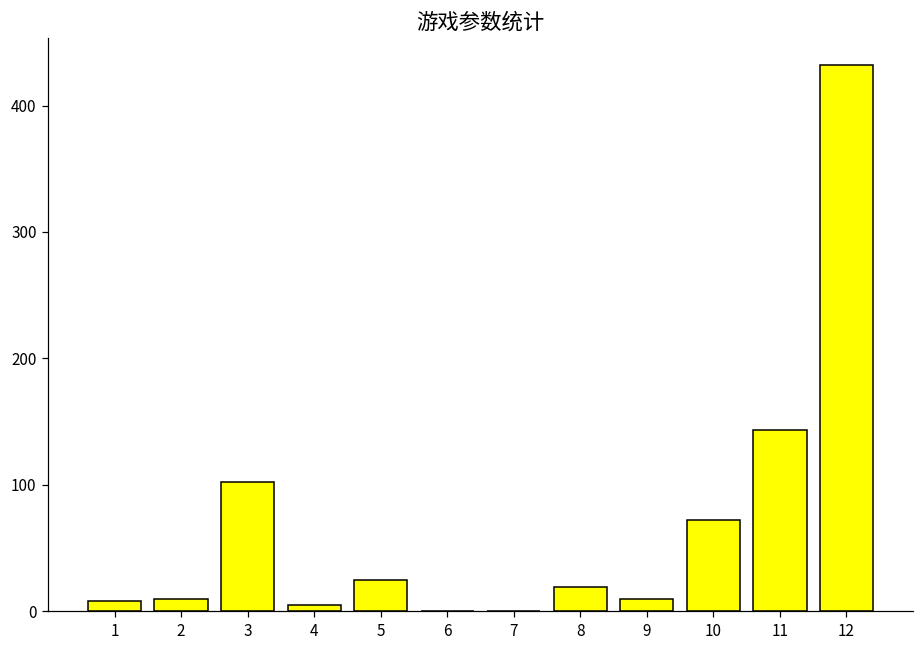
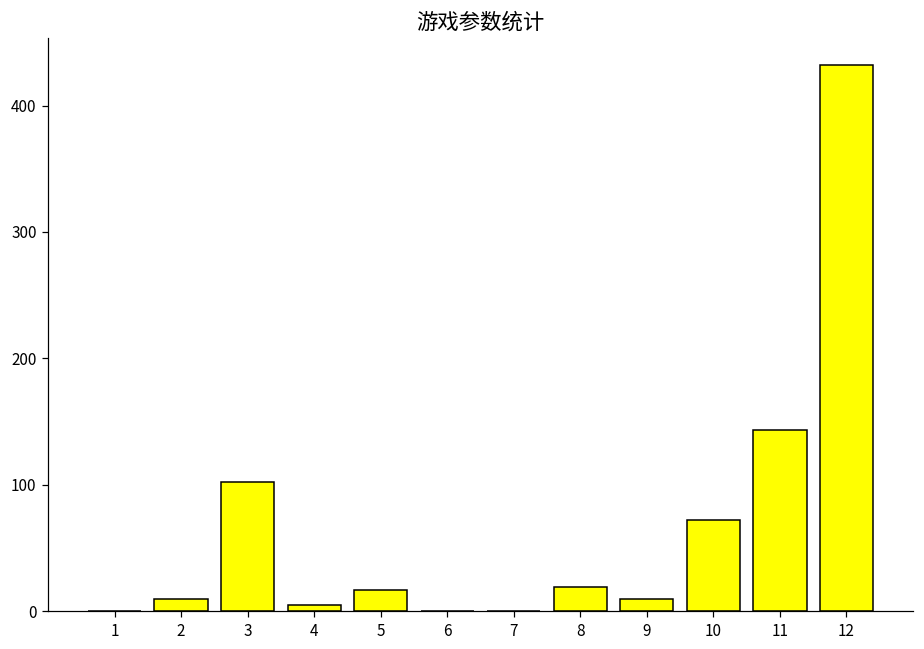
  {
-   "1": 8,
+   "1": 1,
    "2": 10,
    "3": 102,
    "4": 5,
-   "5": 25,
+   "5": 17,
    "8": 19,
    "9": 10,
    "10": 72,
    "11": 143,
    "12": 432
  }
